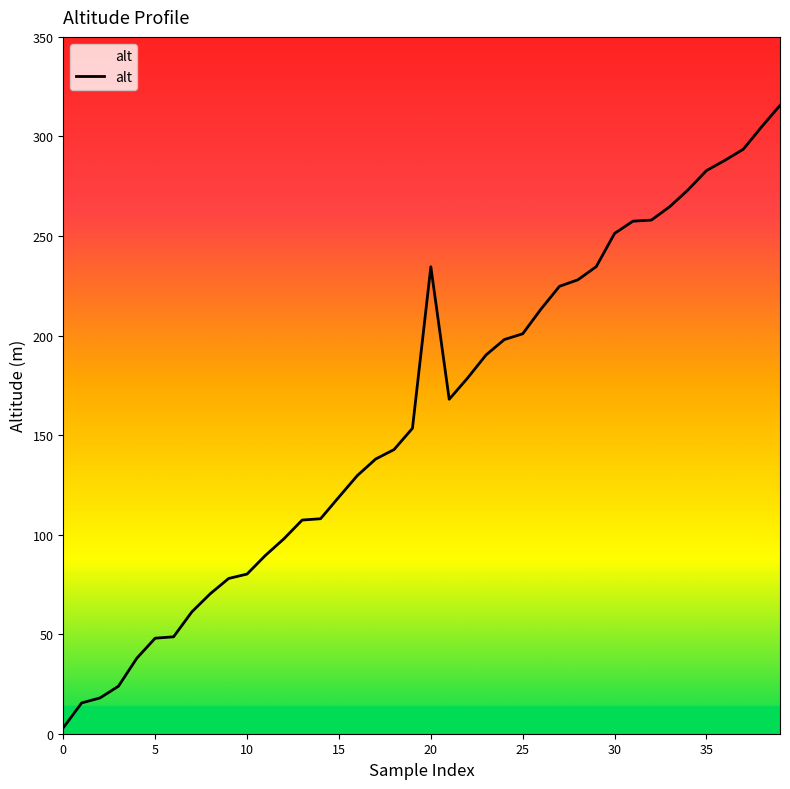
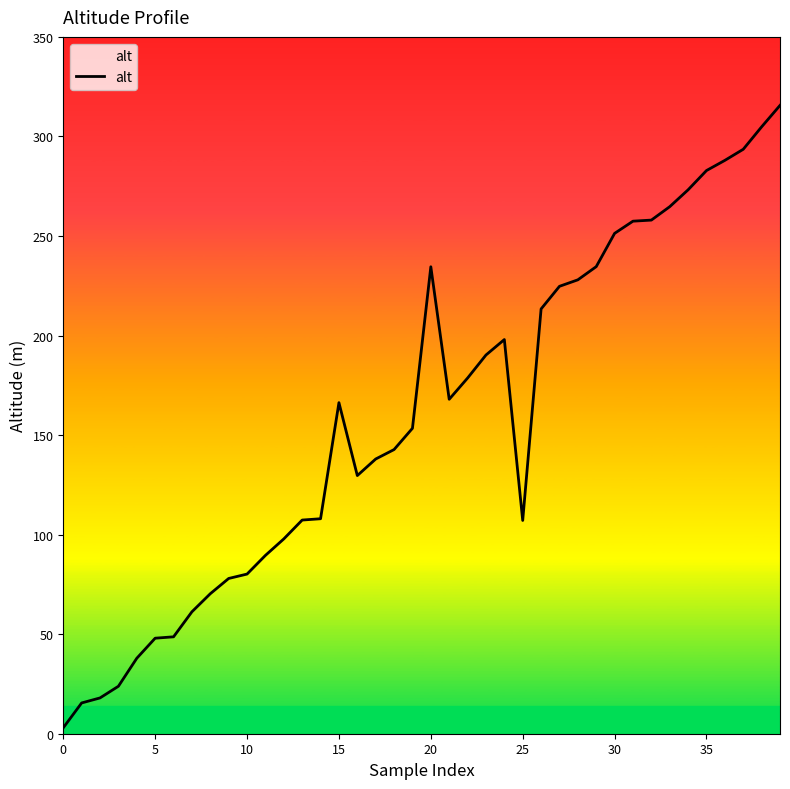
  {
    "5": 48,
    "10": 80,
-   "15": 119,
+   "15": 166,
    "20": 235,
-   "25": 201,
+   "25": 107,
    "30": 251,
    "35": 283
  }
